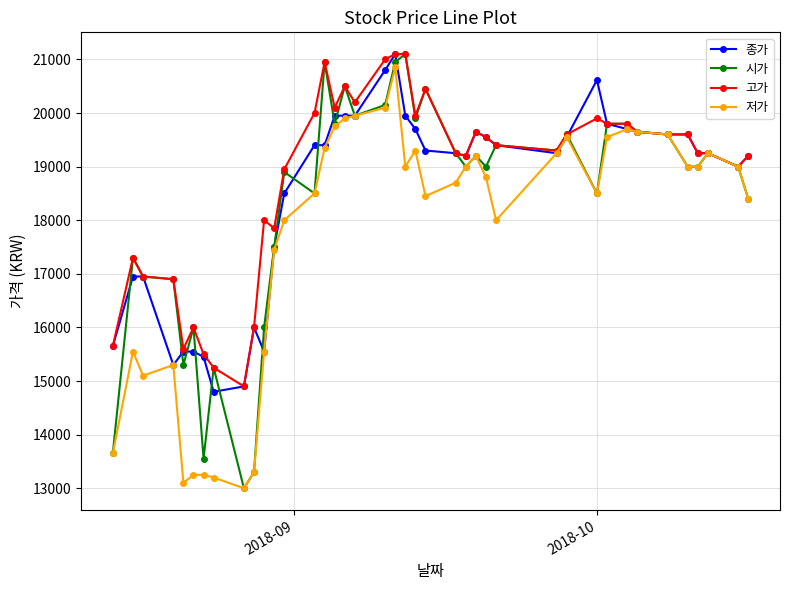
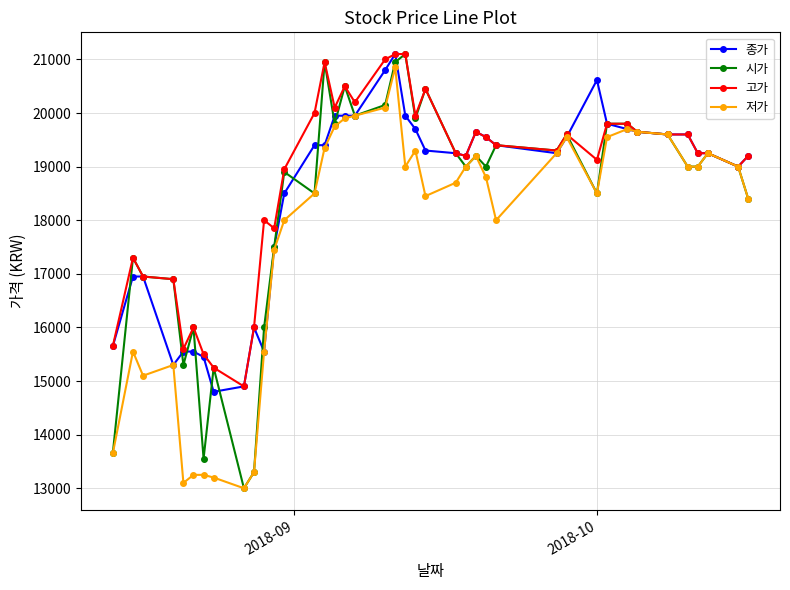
  {
    "종가": {
      "2018-10": 20600
    },
    "고가": {
-     "2018-10": 19900
+     "2018-10": 19100
    }
  }
